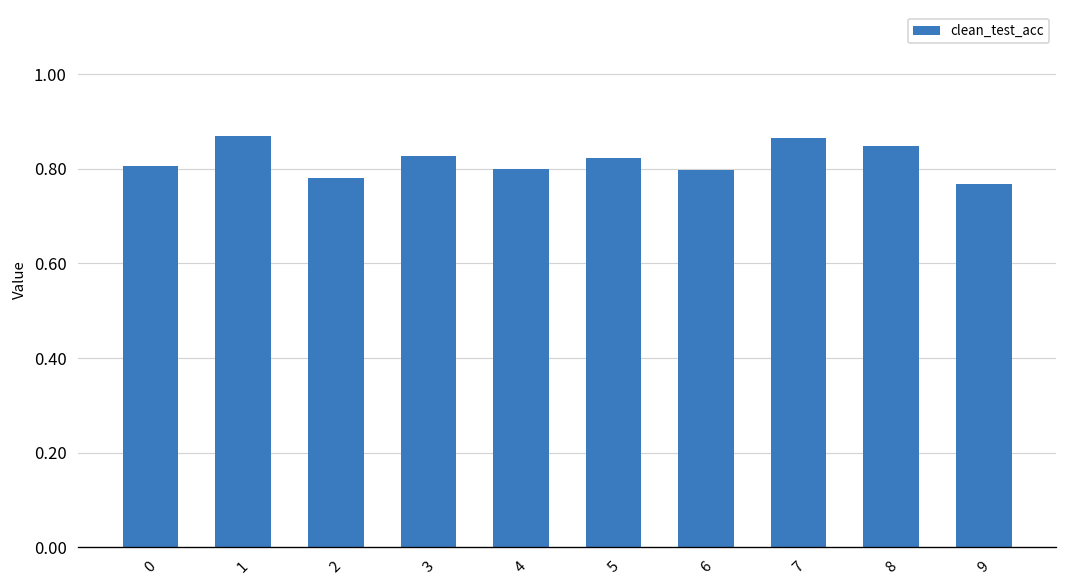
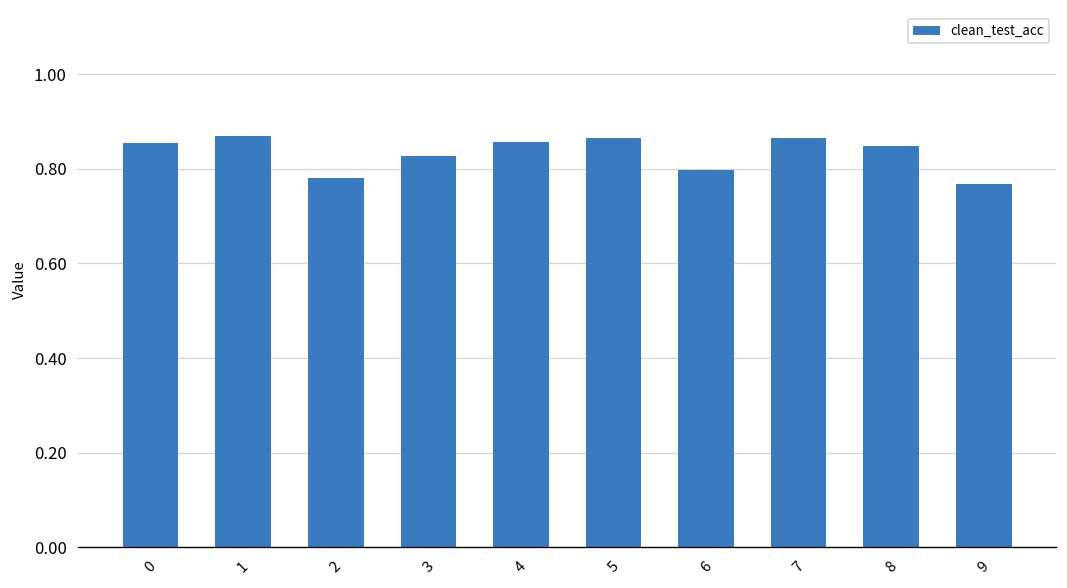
  {
-   "0": 0.81,
+   "0": 0.85,
    "1": 0.87,
    "2": 0.78,
    "3": 0.83,
-   "4": 0.80,
-   "5": 0.82,
+   "4": 0.86,
+   "5": 0.86,
    "6": 0.80,
    "7": 0.86,
    "8": 0.85,
    "9": 0.77
  }
